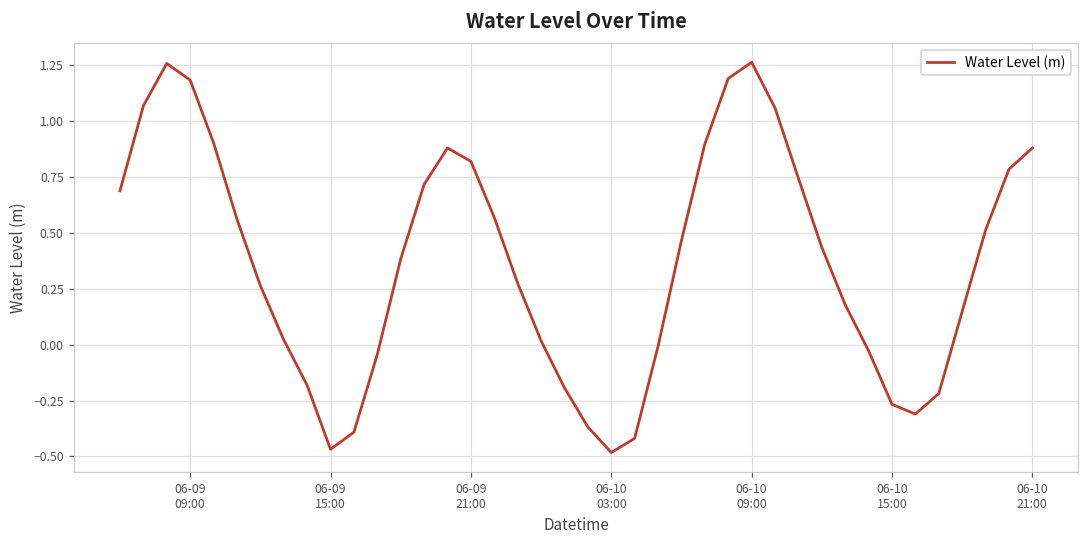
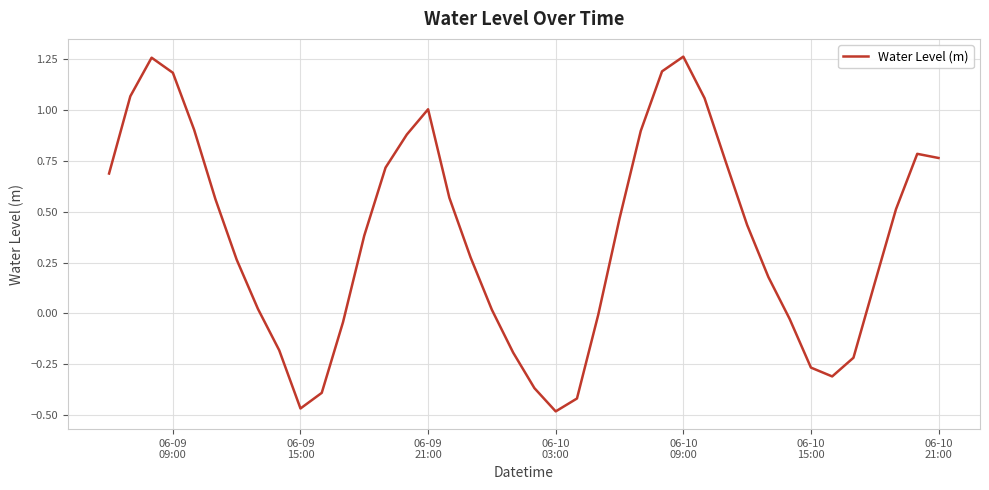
  {
    "06-09 09:00": 1.18,
    "06-09 15:00": -0.47,
-   "06-09 21:00": 0.82,
+   "06-09 21:00": 1.00,
    "06-10 03:00": -0.48,
    "06-10 09:00": 1.26,
    "06-10 15:00": -0.27,
-   "06-10 21:00": 0.88
+   "06-10 21:00": 0.76
  }
